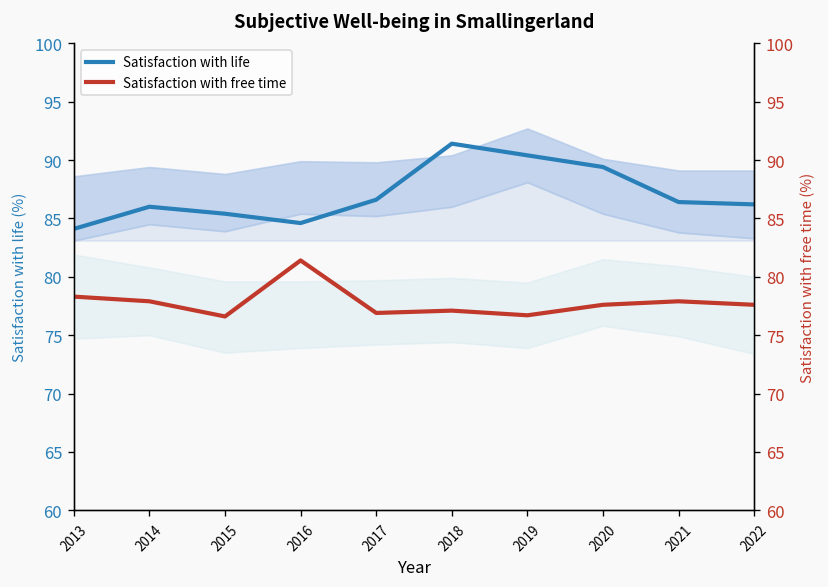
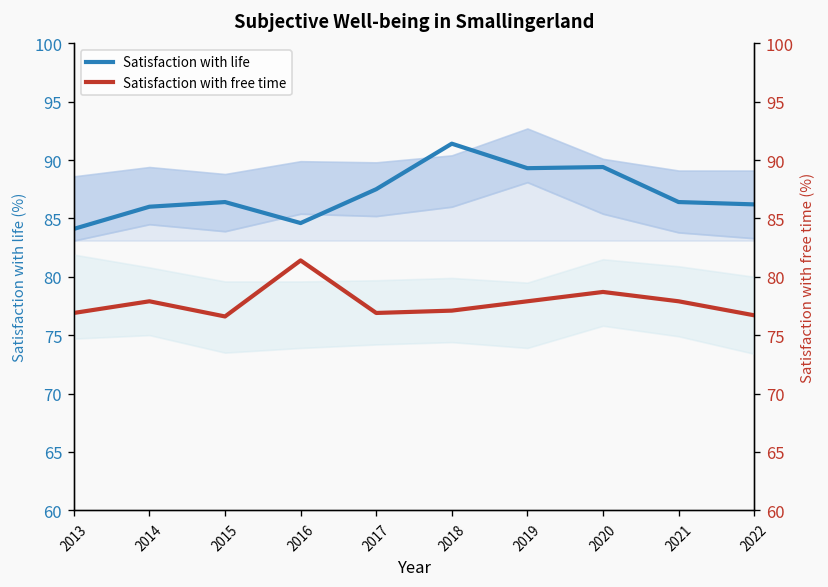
  {
    "Satisfaction with life": {
      "2013": 84,
      "2014": 86,
-     "2015": 85,
+     "2015": 86,
      "2016": 85,
-     "2017": 87,
+     "2017": 88,
      "2018": 91,
-     "2019": 90,
+     "2019": 89,
      "2020": 89,
      "2021": 86,
      "2022": 86
    },
    "Satisfaction with free time": {
-     "2013": 78,
+     "2013": 77,
      "2014": 78,
      "2015": 77,
      "2016": 81,
      "2017": 77,
      "2018": 77,
-     "2019": 77,
-     "2020": 78,
+     "2019": 78,
+     "2020": 79,
      "2021": 78,
-     "2022": 78
+     "2022": 77
    }
  }
